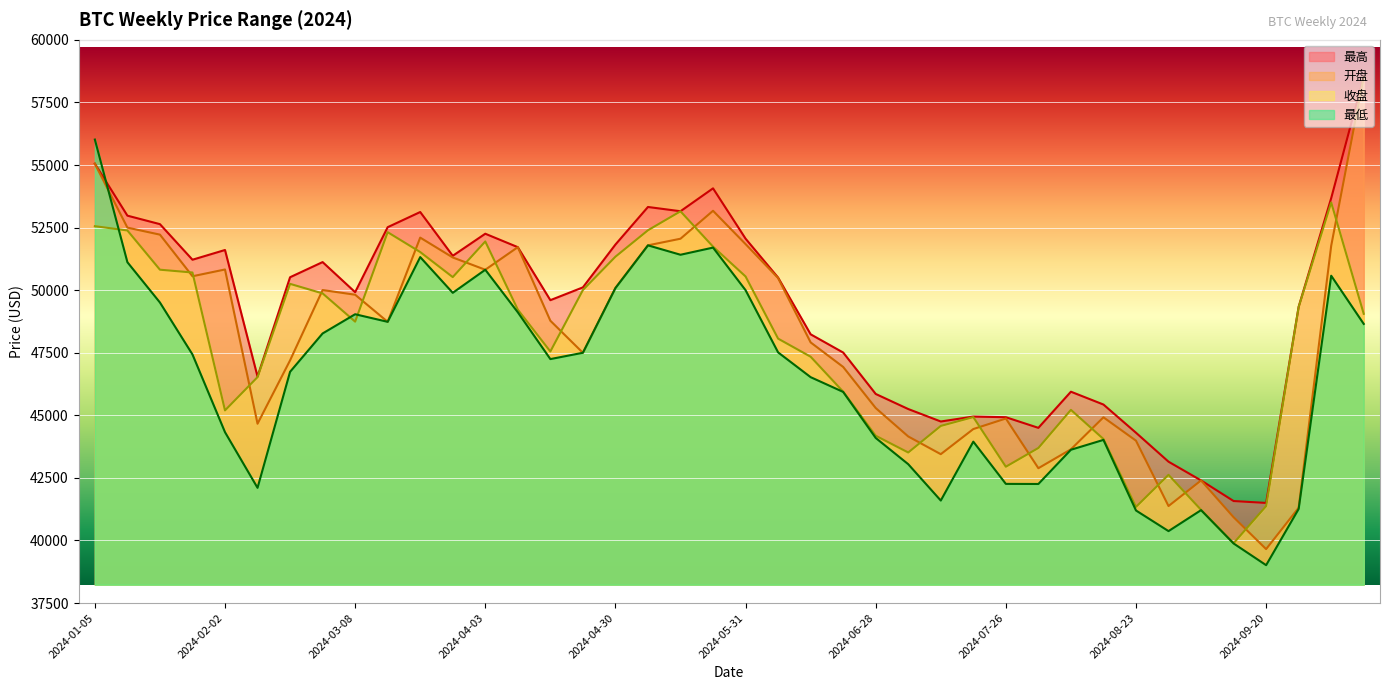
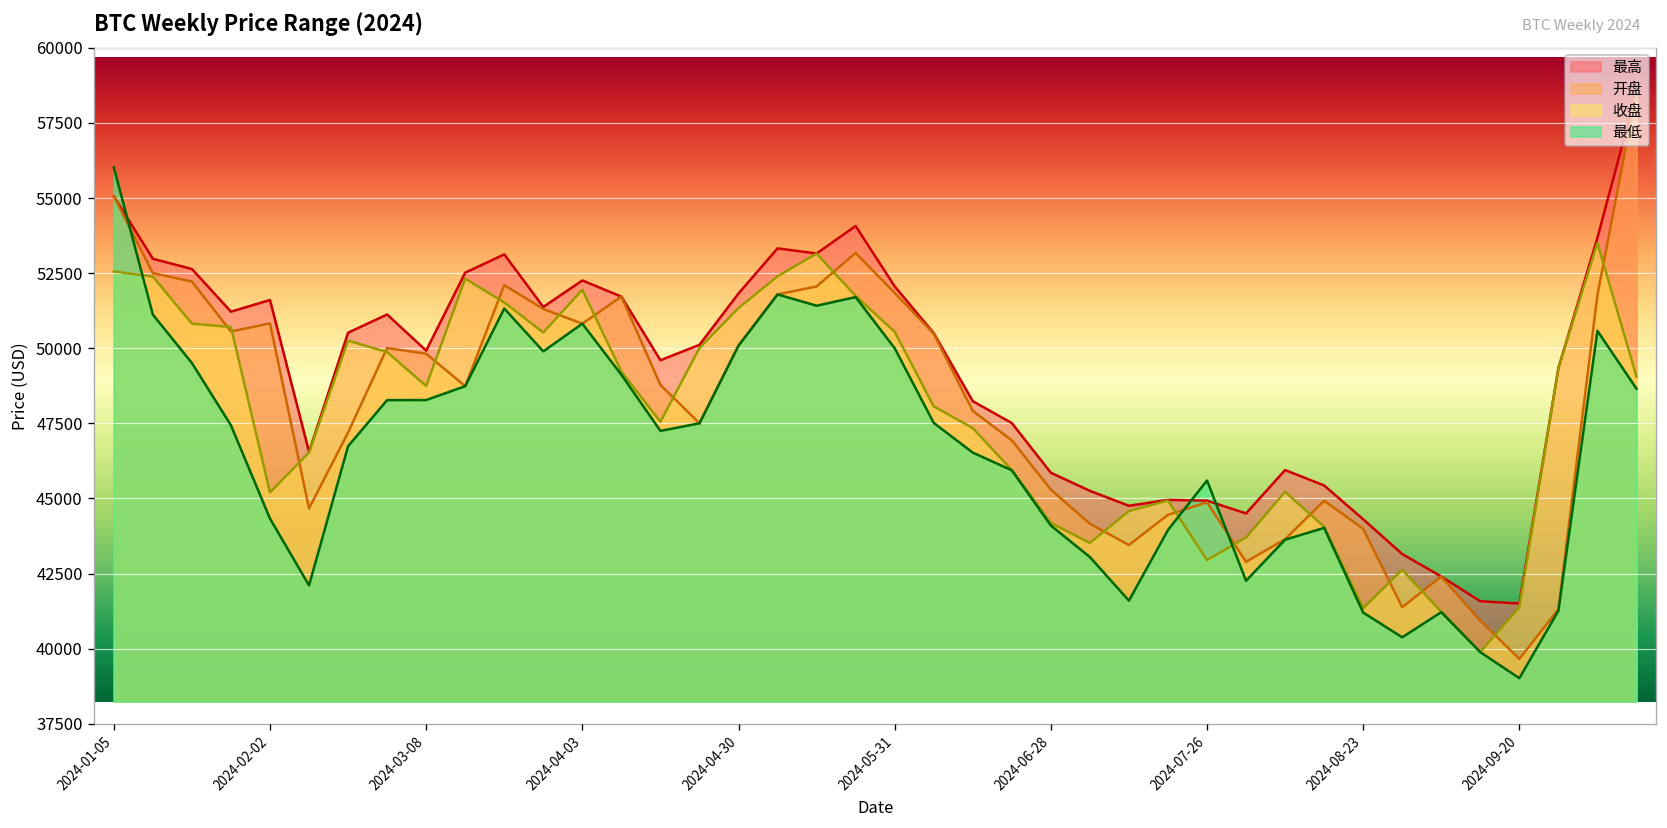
  {
    "最低": {
      "2024-01-05": 56000,
      "2024-02-02": 44300,
-     "2024-03-08": 49000,
+     "2024-03-08": 48300,
      "2024-05-31": 50000,
-     "2024-07-26": 42300,
+     "2024-07-26": 45600,
      "2024-08-23": 41200,
      "2024-09-20": 39000
    }
  }
